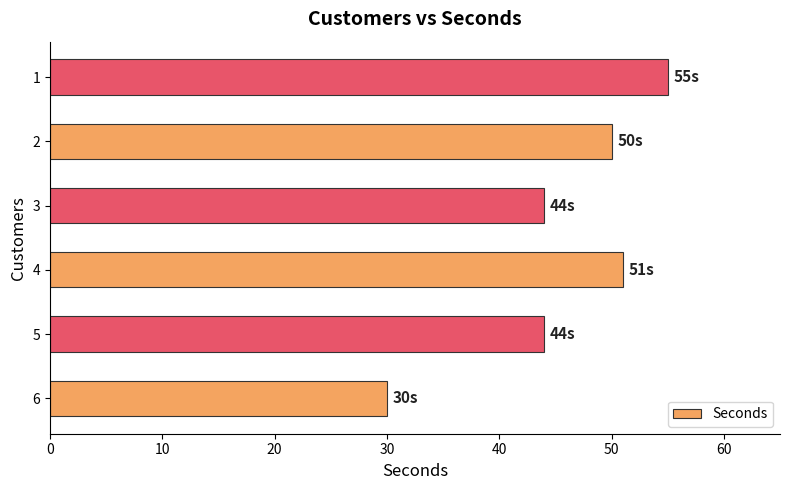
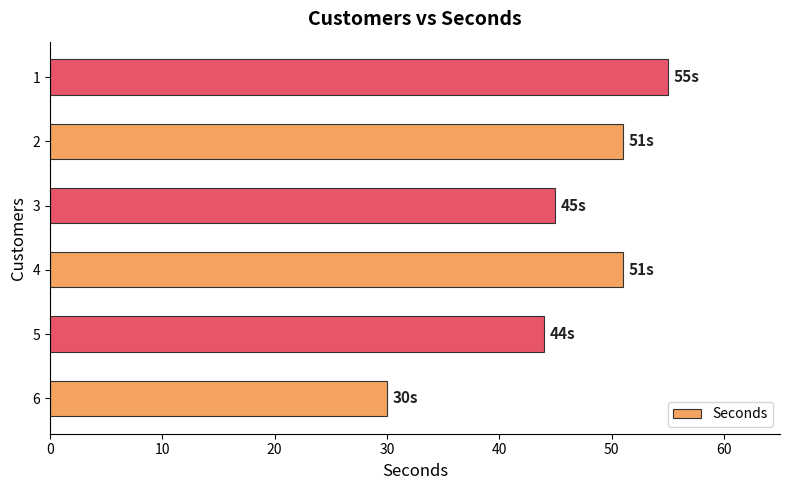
  {
    "1": "55s",
-   "2": "50s",
-   "3": "44s",
+   "2": "51s",
+   "3": "45s",
    "4": "51s",
    "5": "44s",
    "6": "30s"
  }
